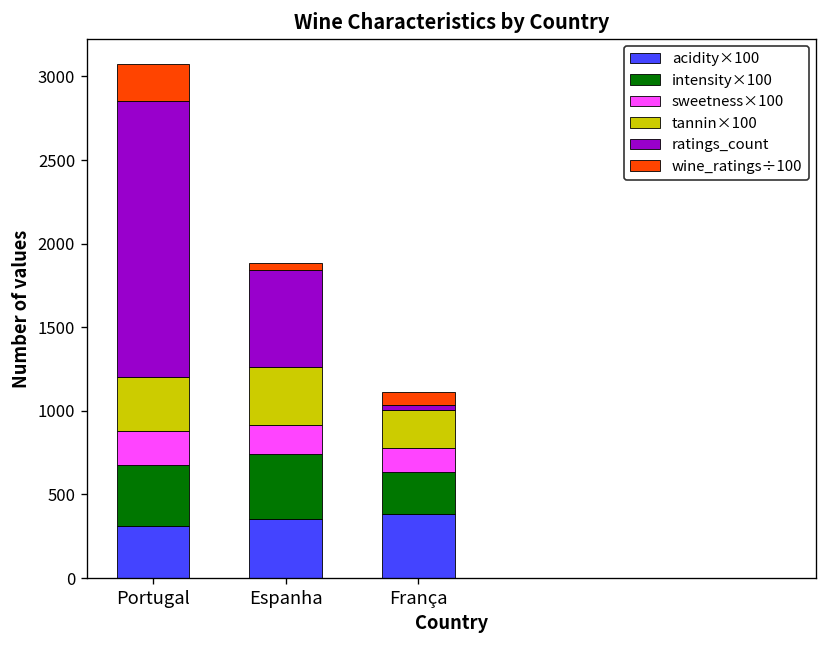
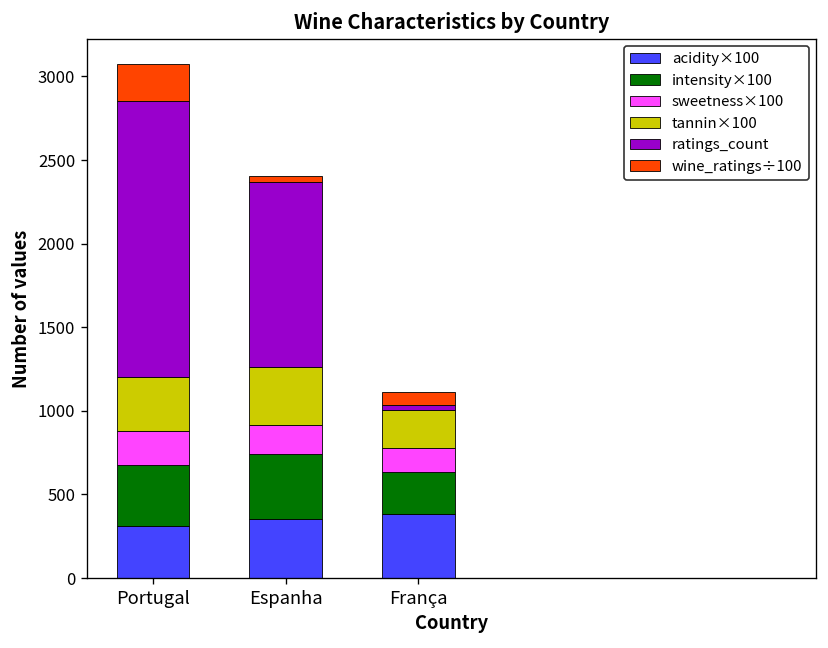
  {
    "acidity×100": {
      "Portugal": 310,
      "Espanha": 350,
      "França": 380
    },
    "intensity×100": {
      "Portugal": 370,
      "Espanha": 390,
      "França": 250
    },
    "sweetness×100": {
      "Portugal": 200,
      "Espanha": 170,
      "França": 140
    },
    "tannin×100": {
      "Portugal": 320,
      "Espanha": 340,
      "França": 230
    },
    "ratings_count": {
      "Portugal": 1650,
-     "Espanha": 590,
+     "Espanha": 1110,
      "França": 30
    },
    "wine_ratings÷100": {
      "Portugal": 220,
      "Espanha": 40,
      "França": 80
    }
  }
